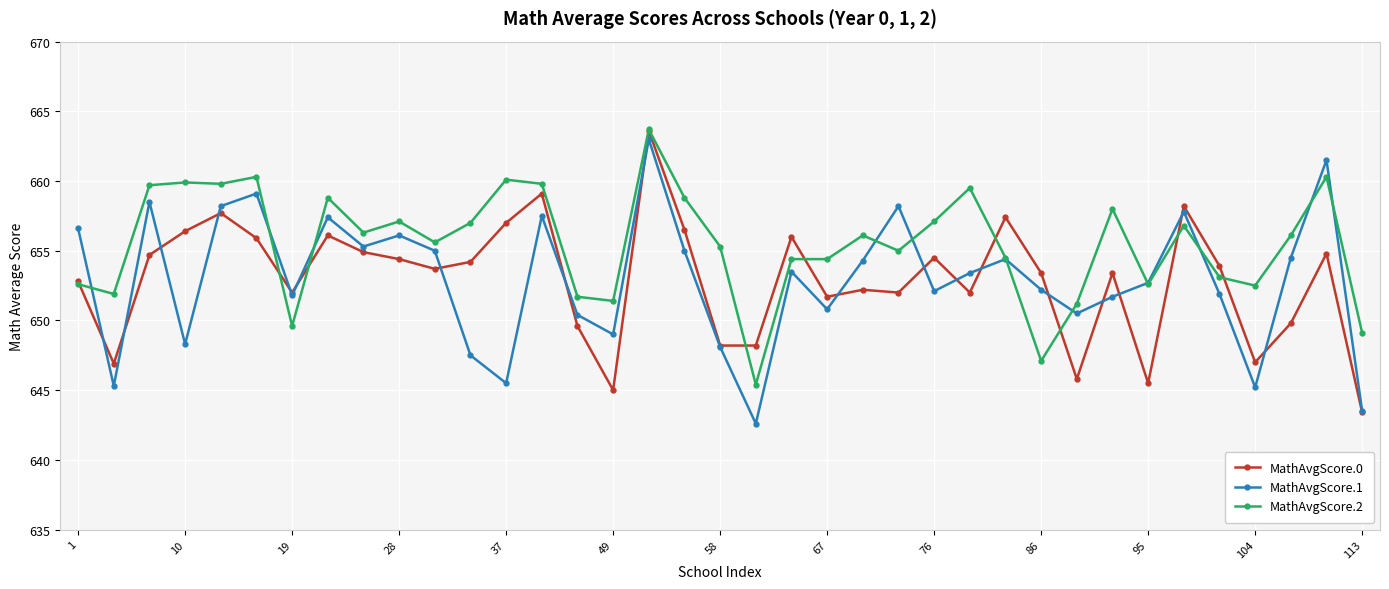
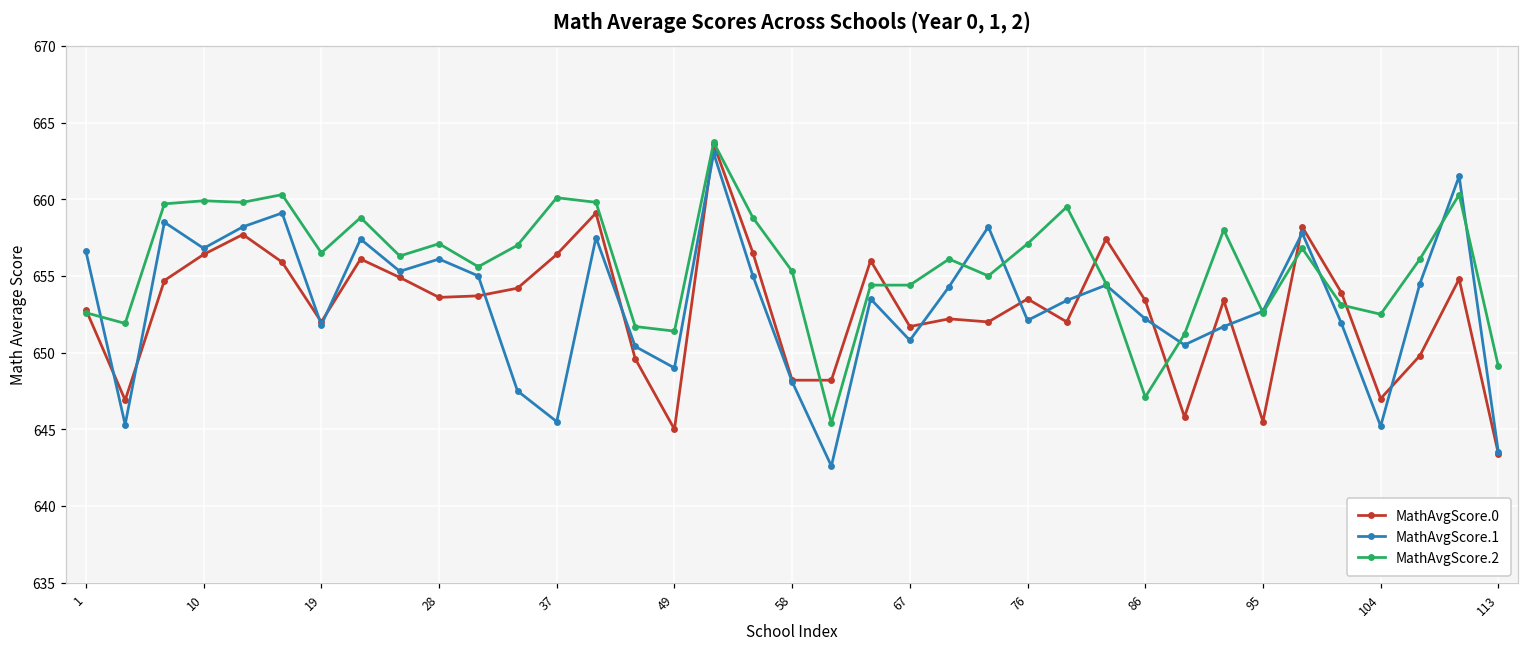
  {
    "MathAvgScore.0": {
      "1": 652.8,
      "10": 656.4,
      "19": 652.0,
-     "28": 654.4,
-     "37": 657.0,
+     "28": 653.6,
+     "37": 656.4,
      "49": 645.0,
      "67": 651.7,
-     "76": 654.5,
+     "76": 653.5,
      "86": 653.4,
      "95": 645.5,
      "104": 647.0
    },
    "MathAvgScore.1": {
      "1": 656.6,
-     "10": 648.3,
+     "10": 656.8,
      "19": 651.8,
      "28": 656.1,
      "37": 645.5,
      "49": 649.0,
      "67": 650.8,
      "76": 652.1,
      "86": 652.2,
      "104": 645.2
    },
    "MathAvgScore.2": {
      "1": 652.6,
      "10": 659.9,
-     "19": 649.6,
+     "19": 656.5,
      "28": 657.1,
      "37": 660.1,
      "49": 651.4,
      "58": 655.3,
      "67": 654.4,
      "76": 657.1,
      "86": 647.1,
      "104": 652.5,
      "113": 649.1
    }
  }
